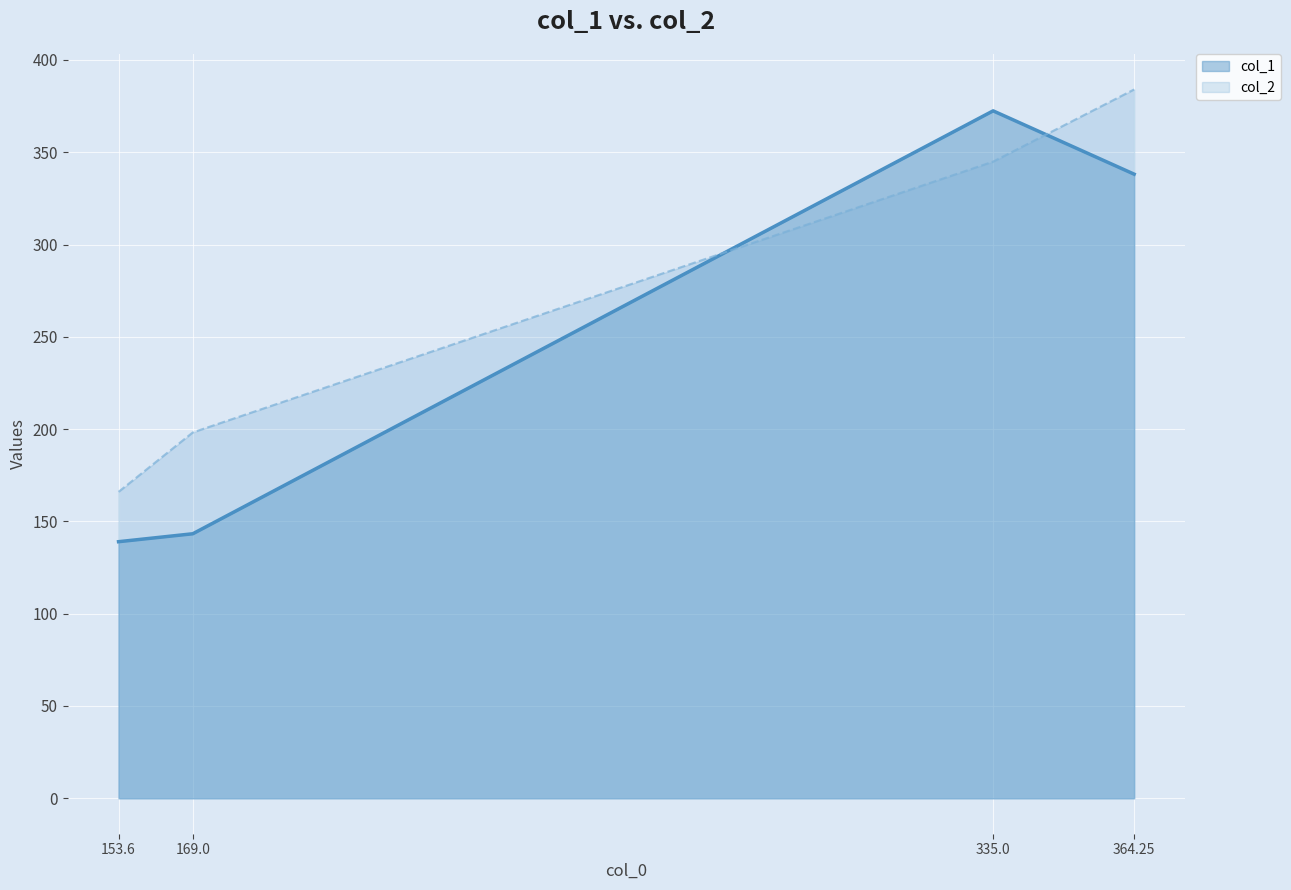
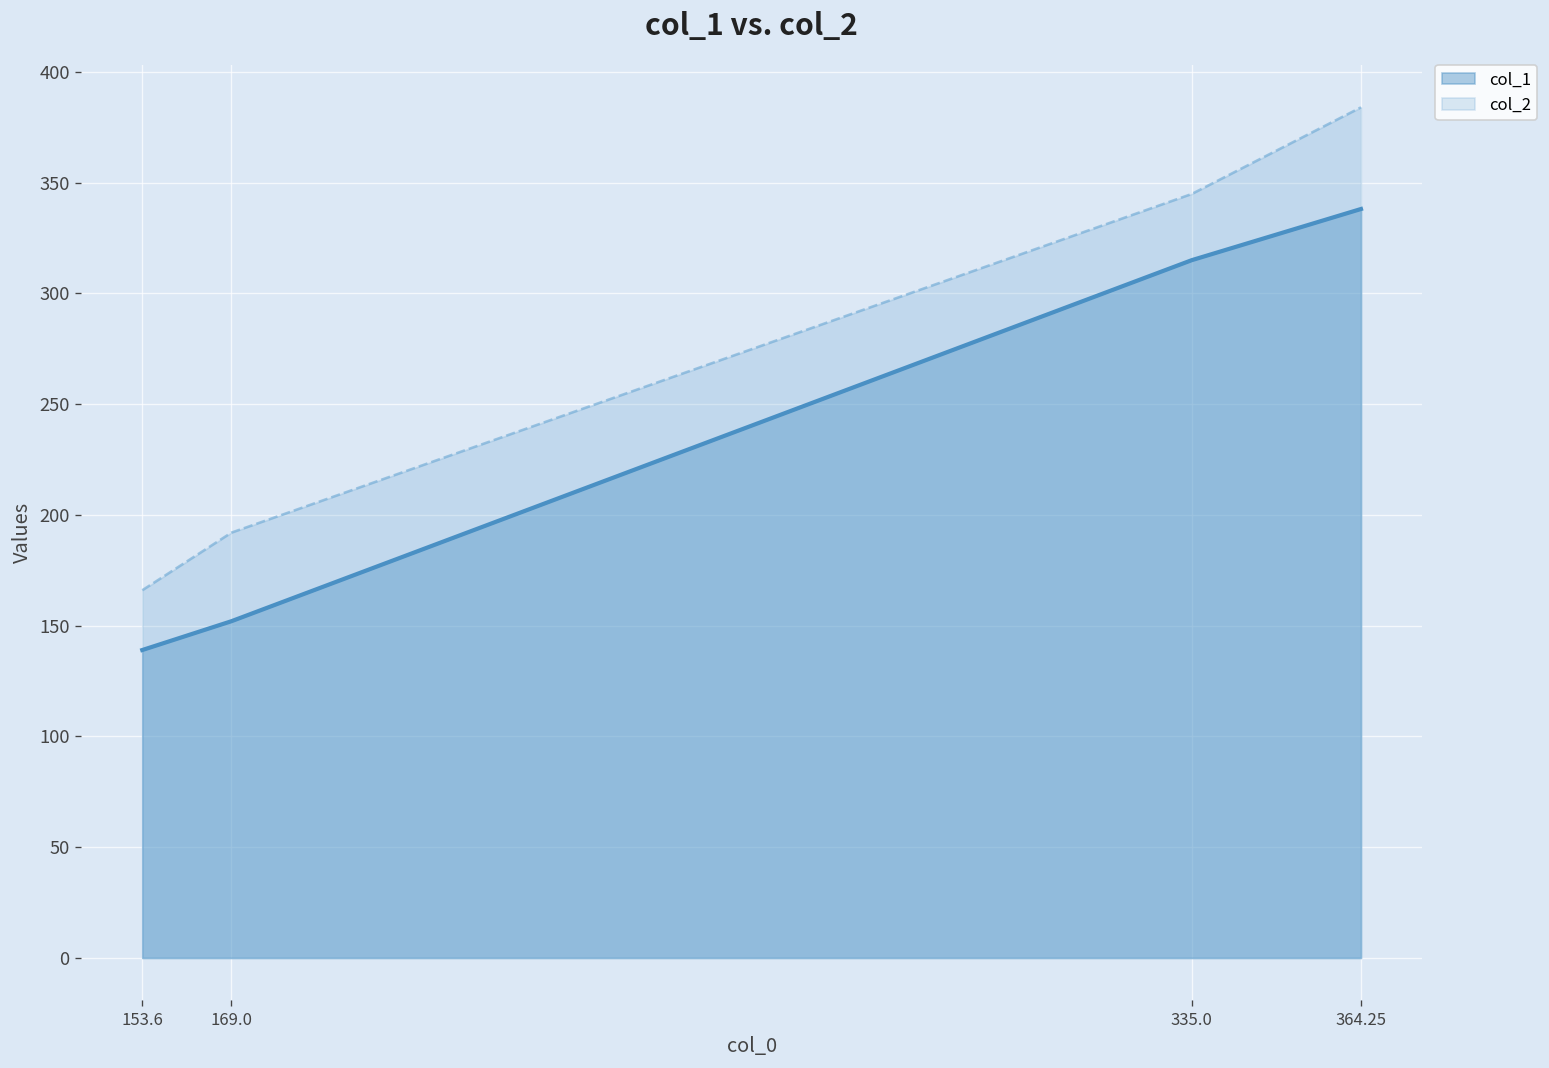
  {
    "col_1": {
      "153.6": 139,
-     "169.0": 143,
-     "335.0": 372,
+     "169.0": 152,
+     "335.0": 315,
      "364.25": 338
    },
    "col_2": {
      "153.6": 166,
-     "169.0": 198,
+     "169.0": 192,
      "335.0": 345,
      "364.25": 384
    }
  }
